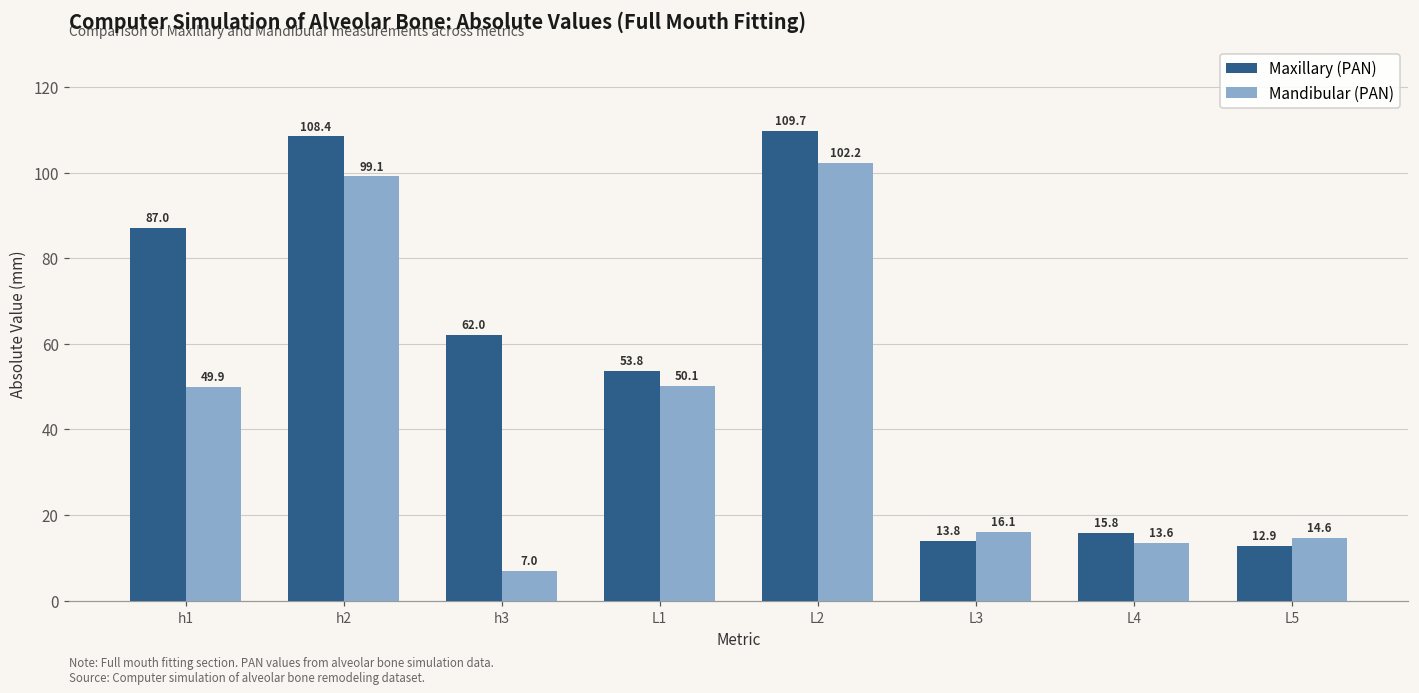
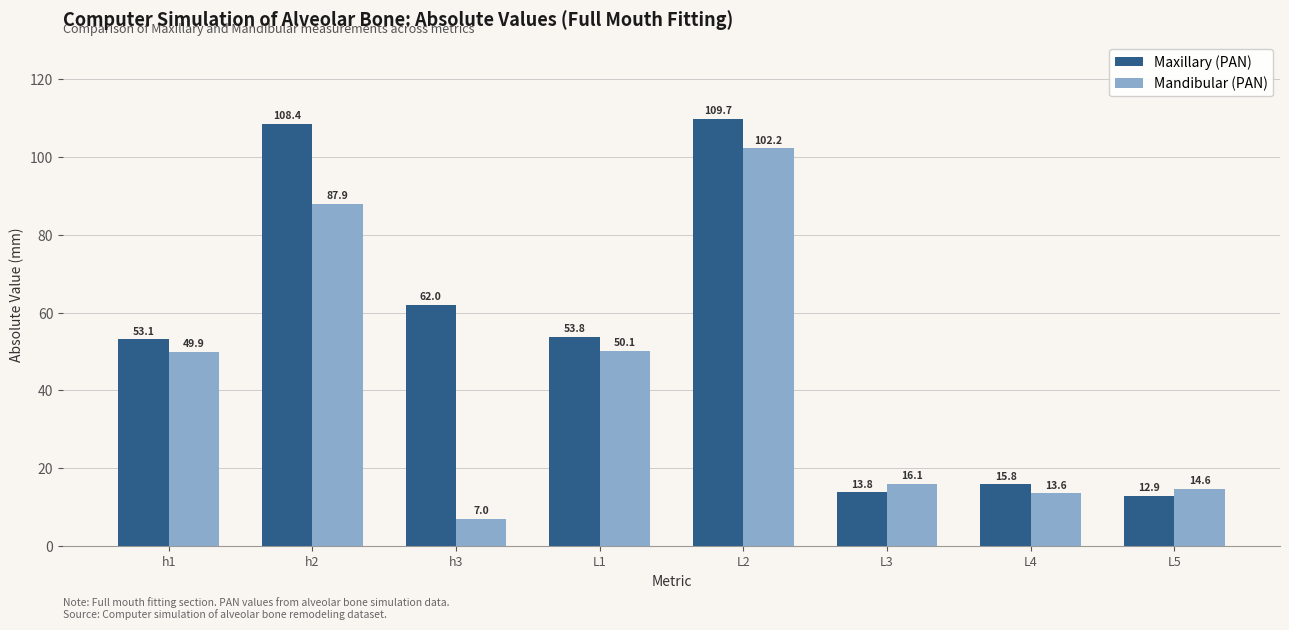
  {
    "Maxillary (PAN)": {
-     "h1": 87.0,
+     "h1": 53.1,
      "h2": 108.4,
      "h3": 62.0,
      "L1": 53.8,
      "L2": 109.7,
      "L3": 13.8,
      "L4": 15.8,
      "L5": 12.9
    },
    "Mandibular (PAN)": {
      "h1": 49.9,
-     "h2": 99.1,
+     "h2": 87.9,
      "h3": 7.0,
      "L1": 50.1,
      "L2": 102.2,
      "L3": 16.1,
      "L4": 13.6,
      "L5": 14.6
    }
  }
